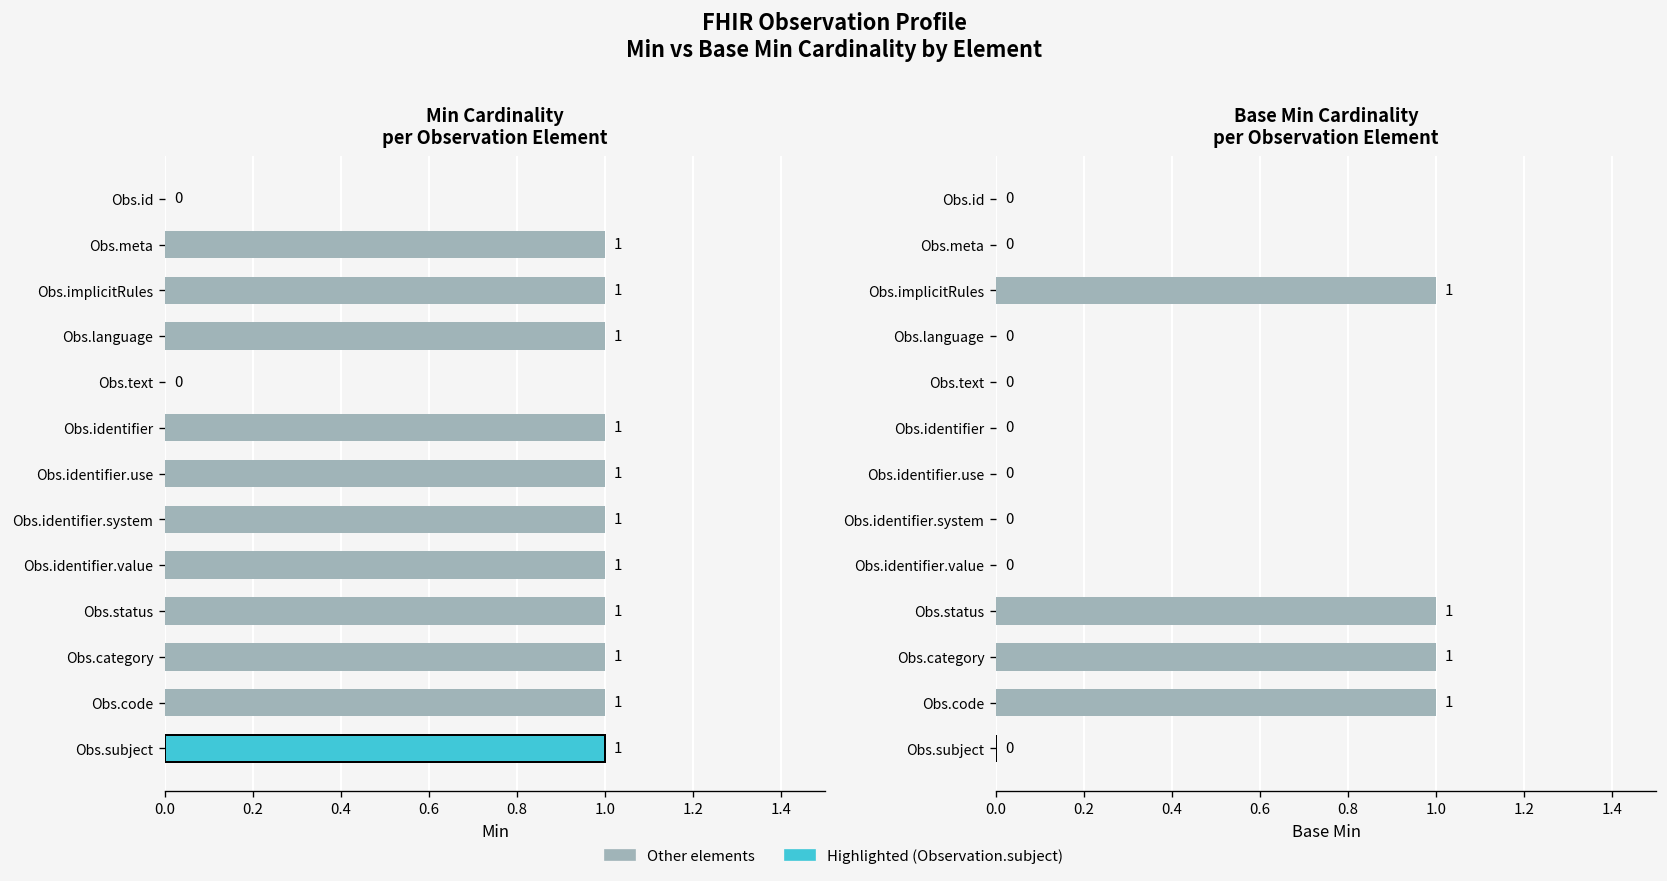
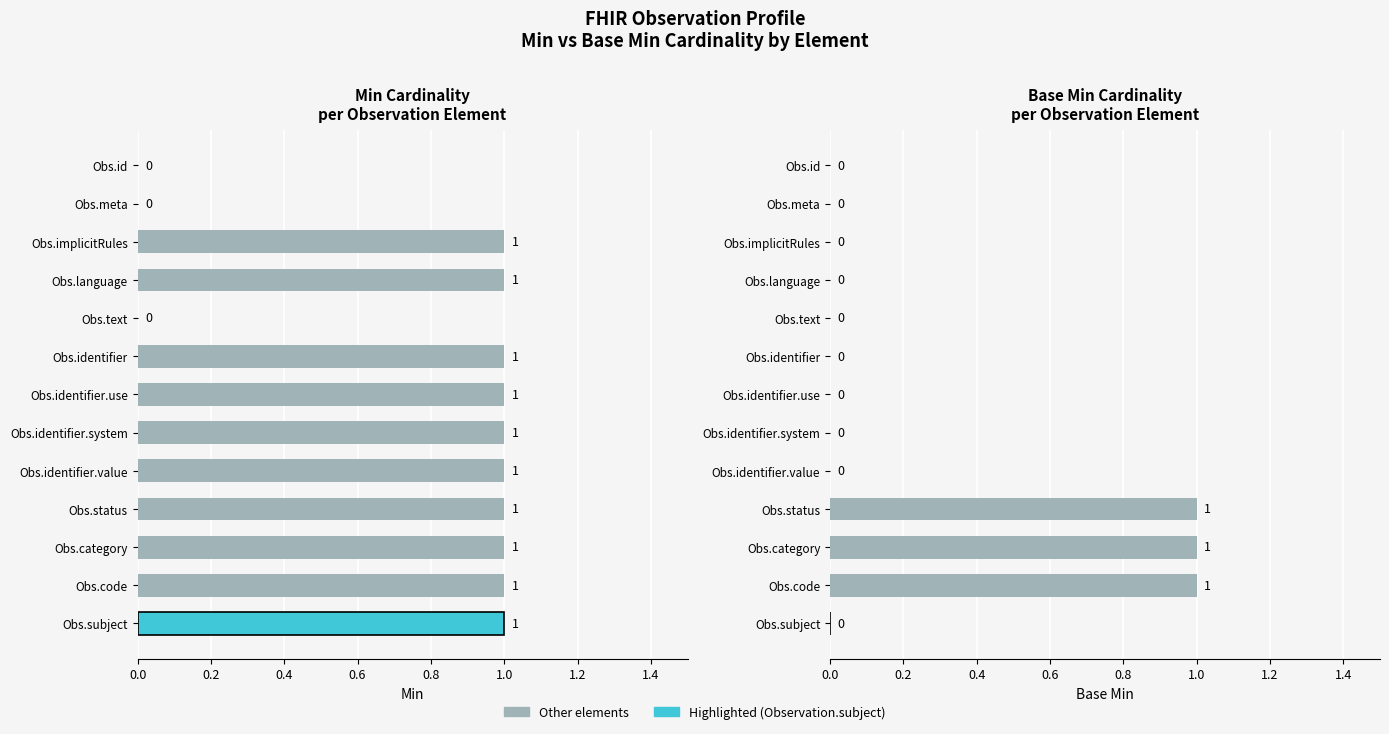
  {
    "Min Cardinality per Observation Element": {
      "Obs.id": 0,
-     "Obs.meta": 1,
+     "Obs.meta": 0,
      "Obs.implicitRules": 1,
      "Obs.language": 1,
      "Obs.text": 0,
      "Obs.identifier": 1,
      "Obs.identifier.use": 1,
      "Obs.identifier.system": 1,
      "Obs.identifier.value": 1,
      "Obs.status": 1,
      "Obs.category": 1,
      "Obs.code": 1,
      "Obs.subject": 1
    },
    "Base Min Cardinality per Observation Element": {
      "Obs.id": 0,
      "Obs.meta": 0,
-     "Obs.implicitRules": 1,
+     "Obs.implicitRules": 0,
      "Obs.language": 0,
      "Obs.text": 0,
      "Obs.identifier": 0,
      "Obs.identifier.use": 0,
      "Obs.identifier.system": 0,
      "Obs.identifier.value": 0,
      "Obs.status": 1,
      "Obs.category": 1,
      "Obs.code": 1,
      "Obs.subject": 0
    }
  }
